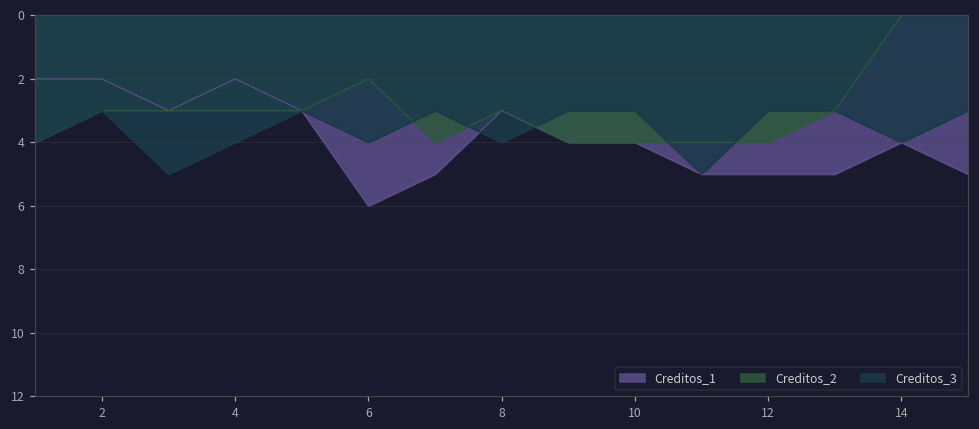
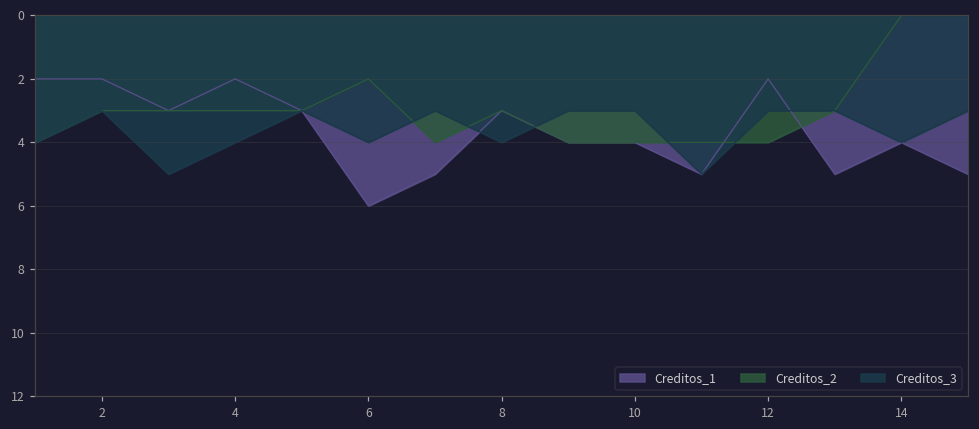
  {
    "Creditos_1": {
      "2": 2,
      "4": 2,
      "6": 6,
-     "12": 5
+     "12": 2
    }
  }
